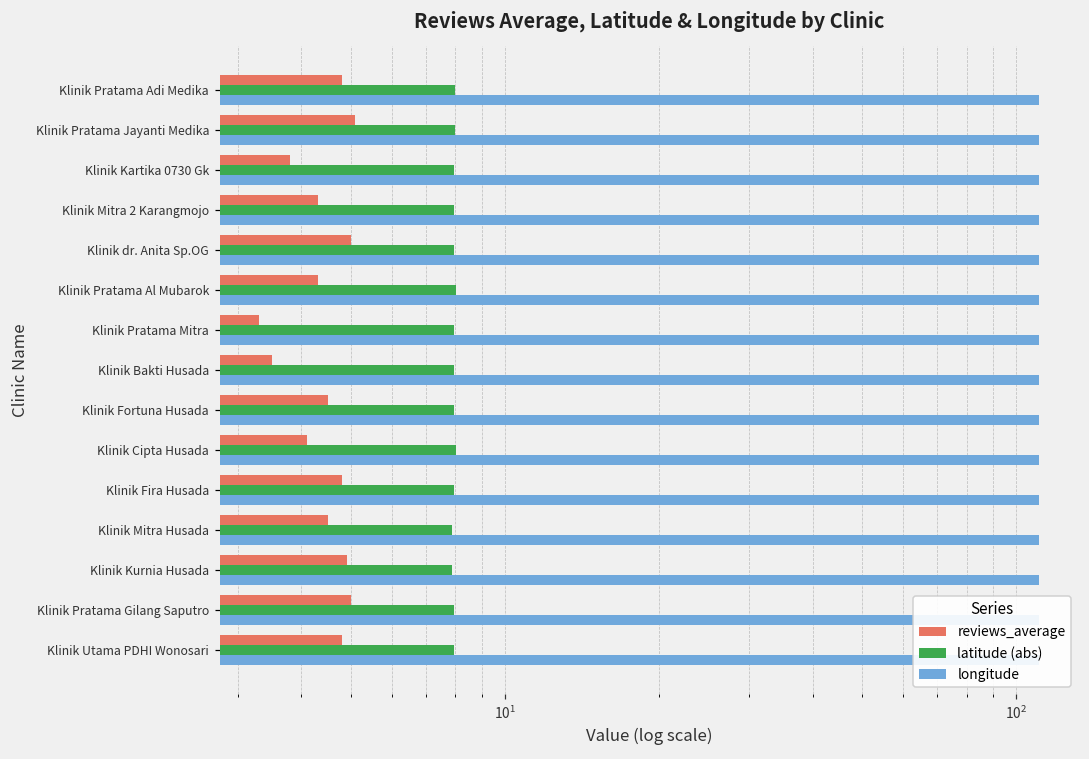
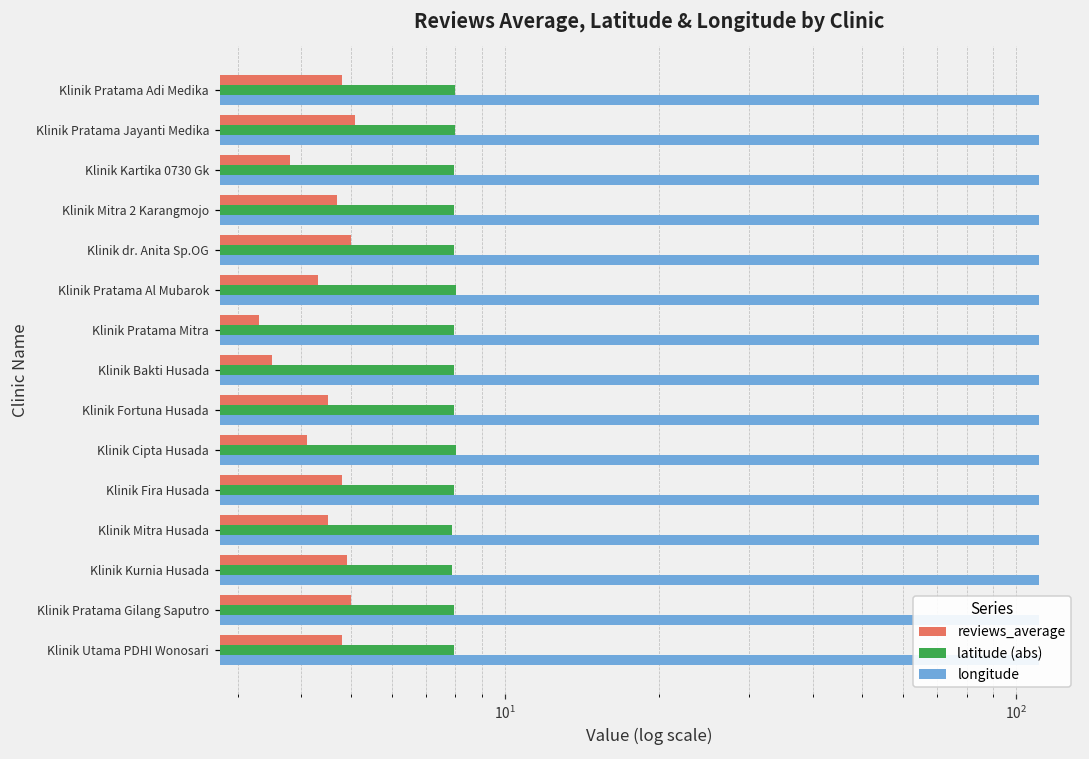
  {
    "reviews_average": {
      "Klinik Pratama Adi Medika": 4.8,
      "Klinik Pratama Jayanti Medika": 5.1,
      "Klinik Kartika 0730 Gk": 3.8,
-     "Klinik Mitra 2 Karangmojo": 4.3,
+     "Klinik Mitra 2 Karangmojo": 4.7,
      "Klinik dr. Anita Sp.OG": 5.0,
      "Klinik Pratama Al Mubarok": 4.3,
      "Klinik Pratama Mitra": 3.3,
      "Klinik Bakti Husada": 3.5,
      "Klinik Fortuna Husada": 4.5,
      "Klinik Cipta Husada": 4.1,
      "Klinik Fira Husada": 4.8,
      "Klinik Mitra Husada": 4.5,
      "Klinik Kurnia Husada": 4.9,
      "Klinik Pratama Gilang Saputro": 5.0,
      "Klinik Utama PDHI Wonosari": 4.8
    },
    "latitude (abs)": {
      "Klinik Pratama Adi Medika": 8.0,
      "Klinik Pratama Jayanti Medika": 8.0,
      "Klinik Kartika 0730 Gk": 8.0,
      "Klinik Mitra 2 Karangmojo": 8.0,
      "Klinik dr. Anita Sp.OG": 8.0,
      "Klinik Pratama Al Mubarok": 8.0,
      "Klinik Pratama Mitra": 8.0,
      "Klinik Bakti Husada": 8.0,
      "Klinik Fortuna Husada": 7.9,
      "Klinik Cipta Husada": 8.0,
      "Klinik Fira Husada": 8.0,
      "Klinik Mitra Husada": 7.9,
      "Klinik Kurnia Husada": 7.9,
      "Klinik Pratama Gilang Saputro": 8.0,
      "Klinik Utama PDHI Wonosari": 8.0
    },
    "longitude": {
      "Klinik Pratama Adi Medika": 111,
      "Klinik Pratama Jayanti Medika": 111,
      "Klinik Kartika 0730 Gk": 111,
      "Klinik Mitra 2 Karangmojo": 111,
      "Klinik dr. Anita Sp.OG": 111,
      "Klinik Pratama Al Mubarok": 111,
      "Klinik Pratama Mitra": 111,
      "Klinik Bakti Husada": 111,
      "Klinik Fortuna Husada": 111,
      "Klinik Cipta Husada": 111,
      "Klinik Fira Husada": 111,
      "Klinik Mitra Husada": 111,
      "Klinik Kurnia Husada": 111
    }
  }
